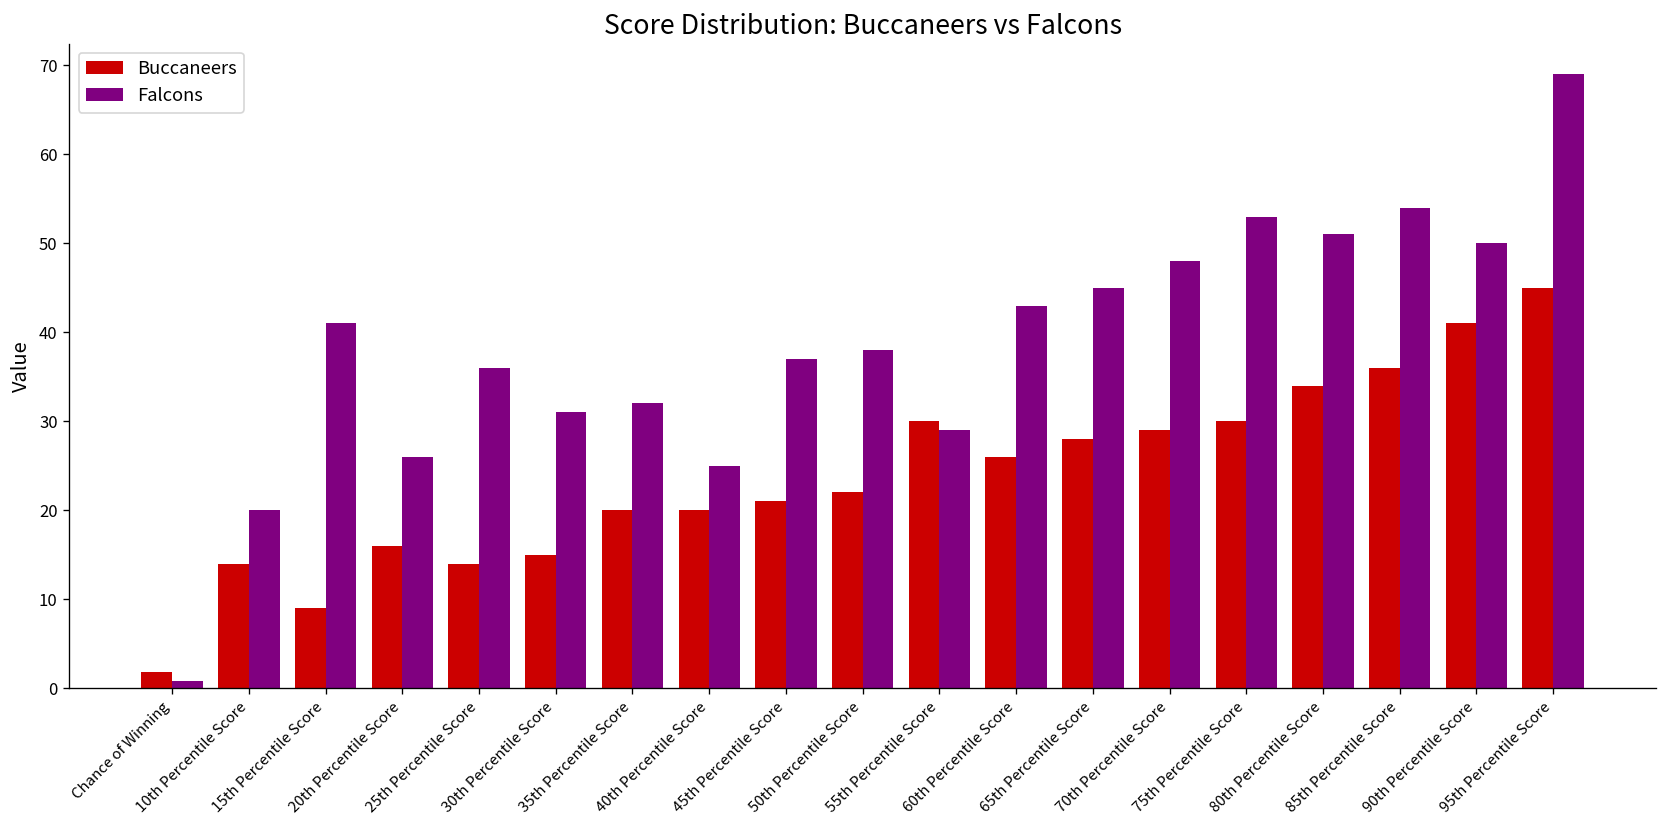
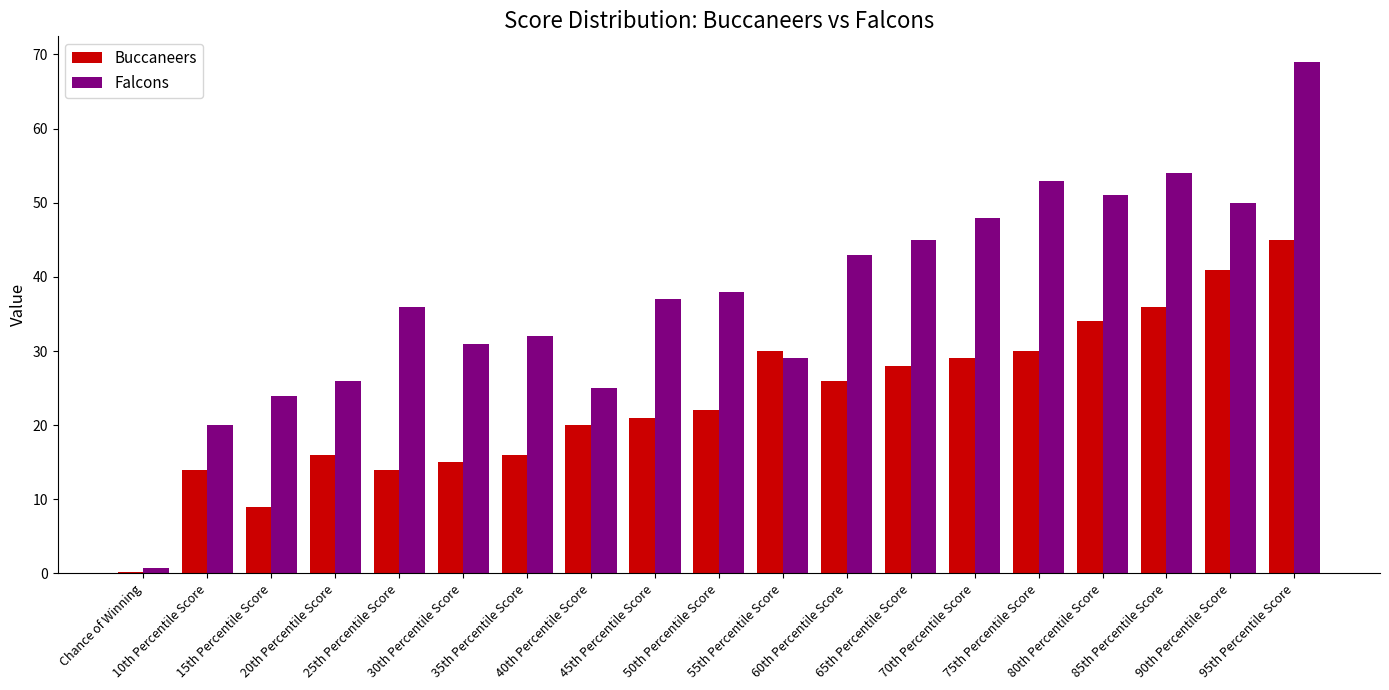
  {
    "Buccaneers": {
-     "Chance of Winning": 2,
+     "Chance of Winning": 0,
      "10th Percentile Score": 14,
      "15th Percentile Score": 9,
      "20th Percentile Score": 16,
      "25th Percentile Score": 14,
      "30th Percentile Score": 15,
-     "35th Percentile Score": 20,
+     "35th Percentile Score": 16,
      "40th Percentile Score": 20,
      "45th Percentile Score": 21,
      "50th Percentile Score": 22,
      "55th Percentile Score": 30,
      "60th Percentile Score": 26,
      "65th Percentile Score": 28,
      "70th Percentile Score": 29,
      "75th Percentile Score": 30,
      "80th Percentile Score": 34,
      "85th Percentile Score": 36,
      "90th Percentile Score": 41,
      "95th Percentile Score": 45
    },
    "Falcons": {
      "Chance of Winning": 1,
      "10th Percentile Score": 20,
-     "15th Percentile Score": 41,
+     "15th Percentile Score": 24,
      "20th Percentile Score": 26,
      "25th Percentile Score": 36,
      "30th Percentile Score": 31,
      "35th Percentile Score": 32,
      "40th Percentile Score": 25,
      "45th Percentile Score": 37,
      "50th Percentile Score": 38,
      "55th Percentile Score": 29,
      "60th Percentile Score": 43,
      "65th Percentile Score": 45,
      "70th Percentile Score": 48,
      "75th Percentile Score": 53,
      "80th Percentile Score": 51,
      "85th Percentile Score": 54,
      "90th Percentile Score": 50,
      "95th Percentile Score": 69
    }
  }
